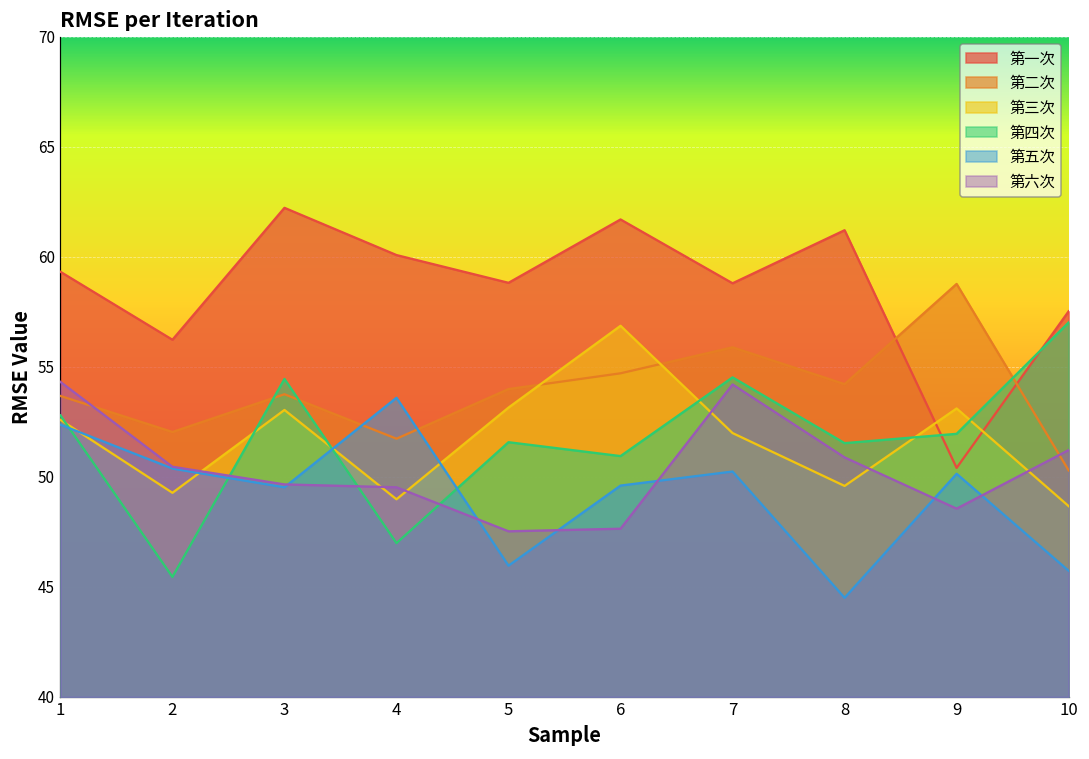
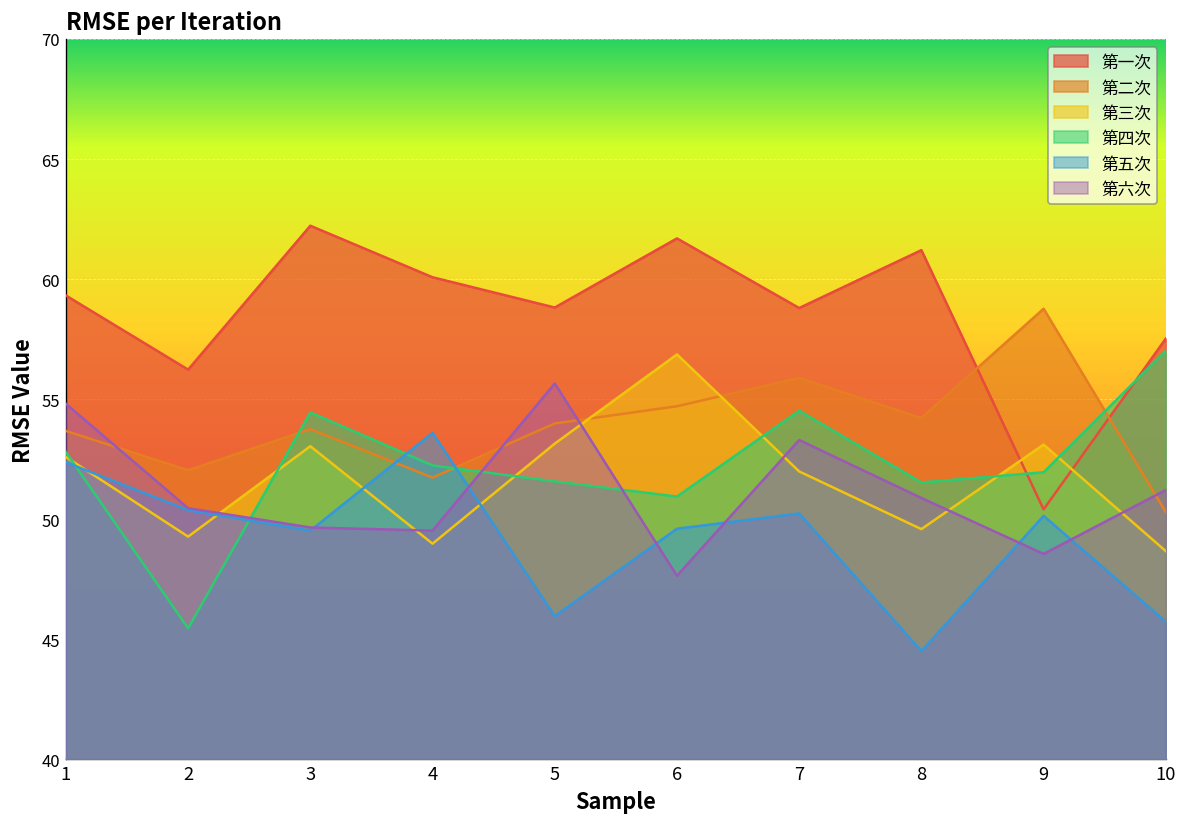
  {
    "第三次": {
      "1": 52.6,
      "2": 49.3,
      "3": 53.0,
      "4": 49.0,
      "5": 53.1,
      "6": 56.9,
      "7": 52.0,
      "8": 49.6,
      "9": 53.1,
      "10": 48.7
    },
    "第四次": {
      "1": 52.8,
      "2": 45.5,
      "3": 54.4,
-     "4": 47.0,
+     "4": 52.2,
      "5": 51.6,
      "6": 50.9,
      "7": 54.5,
      "8": 51.5,
      "9": 52.0,
      "10": 57.0
    },
    "第五次": {
      "1": 52.4,
      "3": 49.5,
      "4": 53.6,
      "5": 46.0,
      "6": 49.6,
      "7": 50.2,
      "8": 44.5,
      "9": 50.1,
      "10": 45.7
    },
    "第六次": {
-     "1": 54.3,
+     "1": 54.8,
      "3": 49.7,
      "4": 49.5,
-     "5": 47.5,
+     "5": 55.7,
      "6": 47.6,
-     "7": 54.2,
+     "7": 53.3,
      "8": 50.9,
      "9": 48.6,
      "10": 51.2
    }
  }
